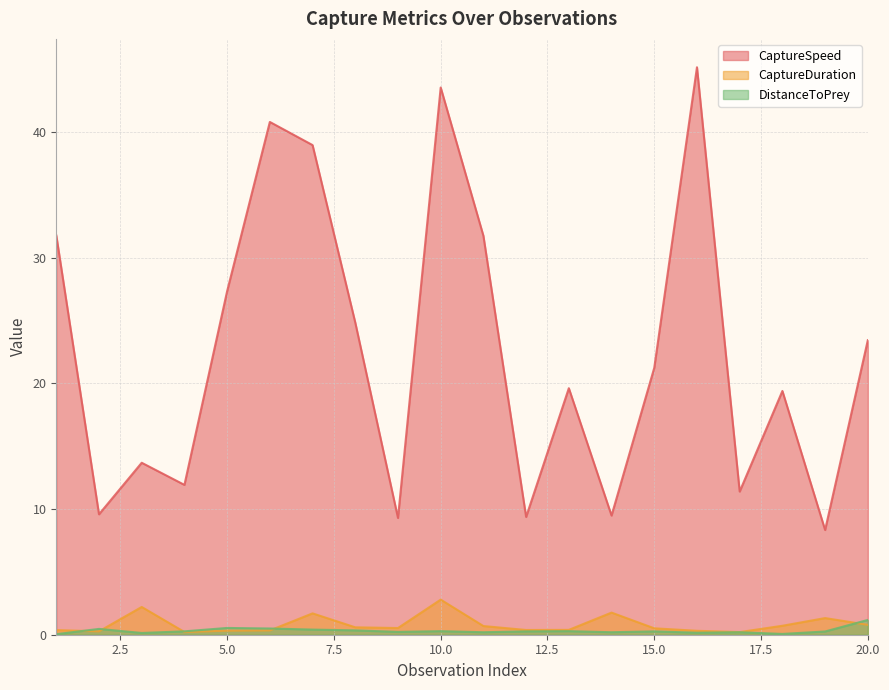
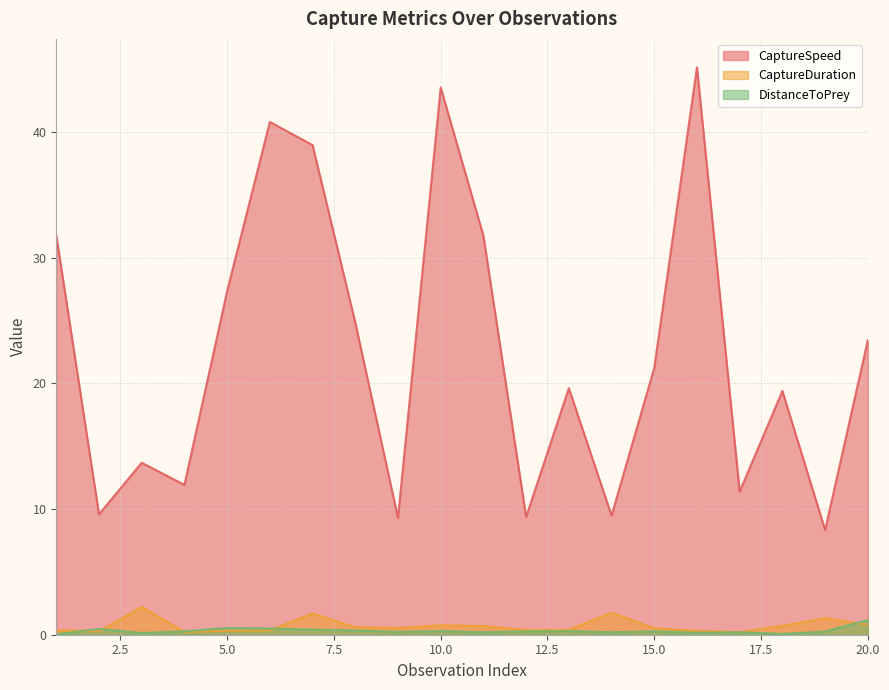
  {
    "CaptureSpeed": {
      "5.0": 27.3,
      "10.0": 43.5,
      "15.0": 21.2,
      "20.0": 23.4
    },
    "CaptureDuration": {
      "5.0": 0.3,
-     "10.0": 2.8,
+     "10.0": 0.8,
      "15.0": 0.5,
      "20.0": 0.8
    },
    "DistanceToPrey": {
      "5.0": 0.5,
      "10.0": 0.3,
      "15.0": 0.3,
      "20.0": 1.2
    }
  }
